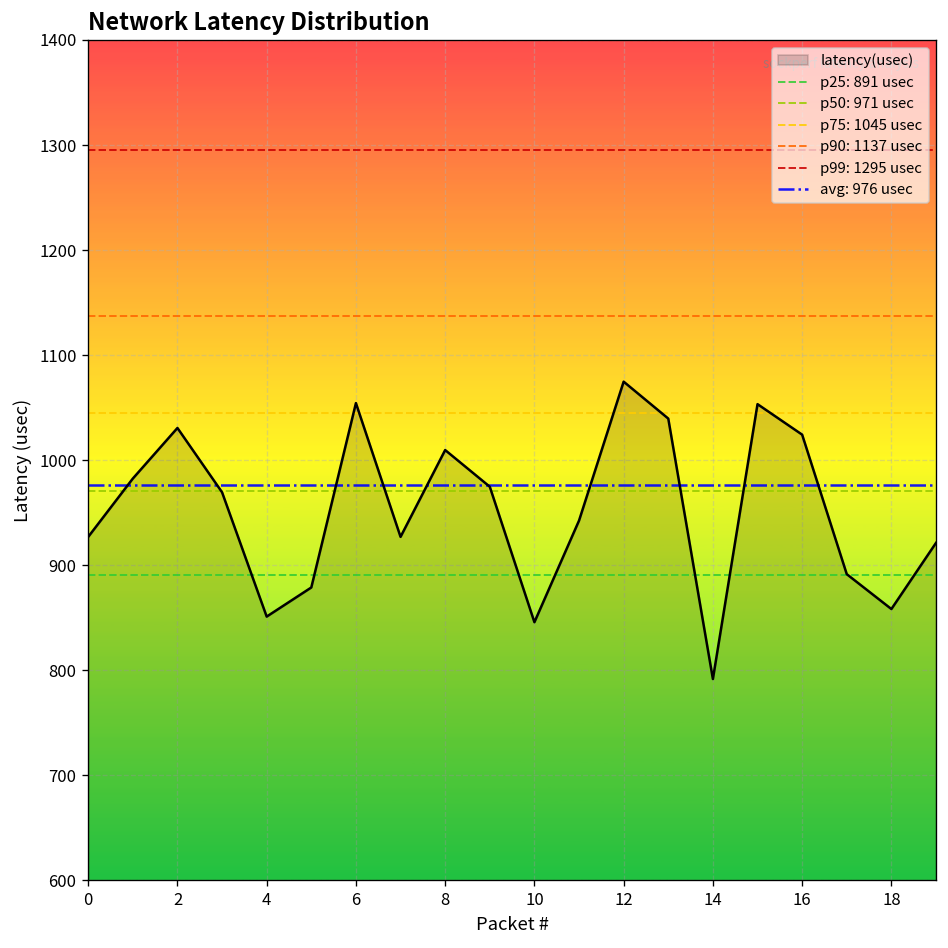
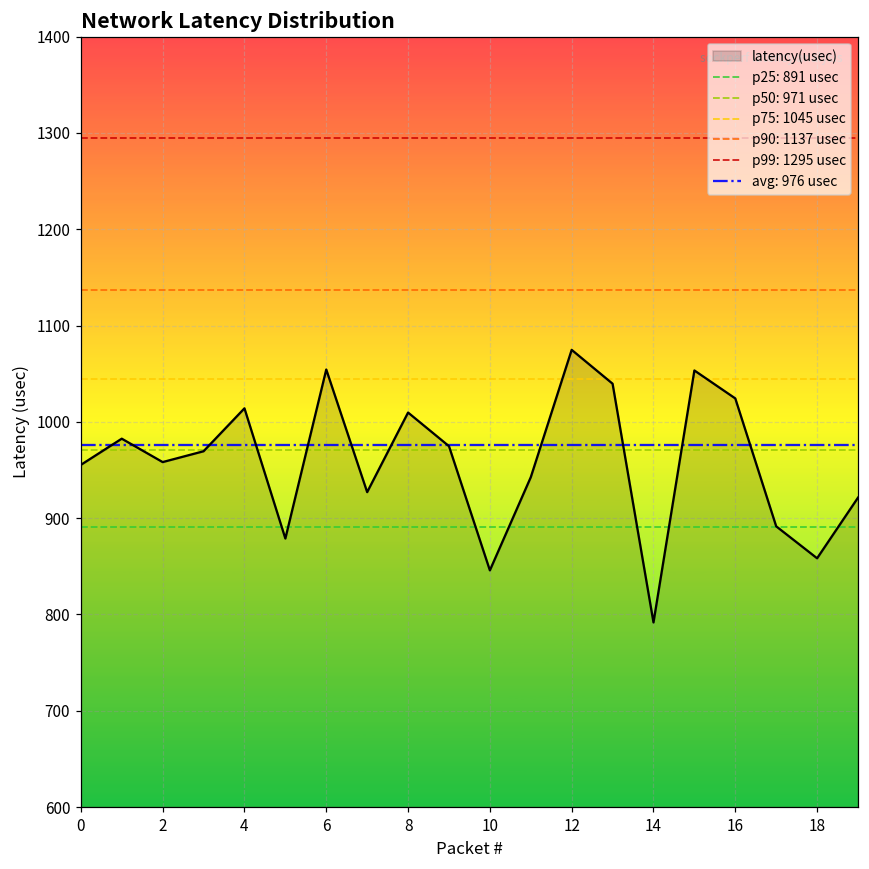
  {
-   "0": 930,
-   "2": 1030,
-   "4": 850,
+   "0": 960,
+   "2": 960,
+   "4": 1010,
    "6": 1050,
    "8": 1010,
    "10": 850,
    "12": 1070,
    "14": 790,
    "16": 1020,
    "18": 860
  }
